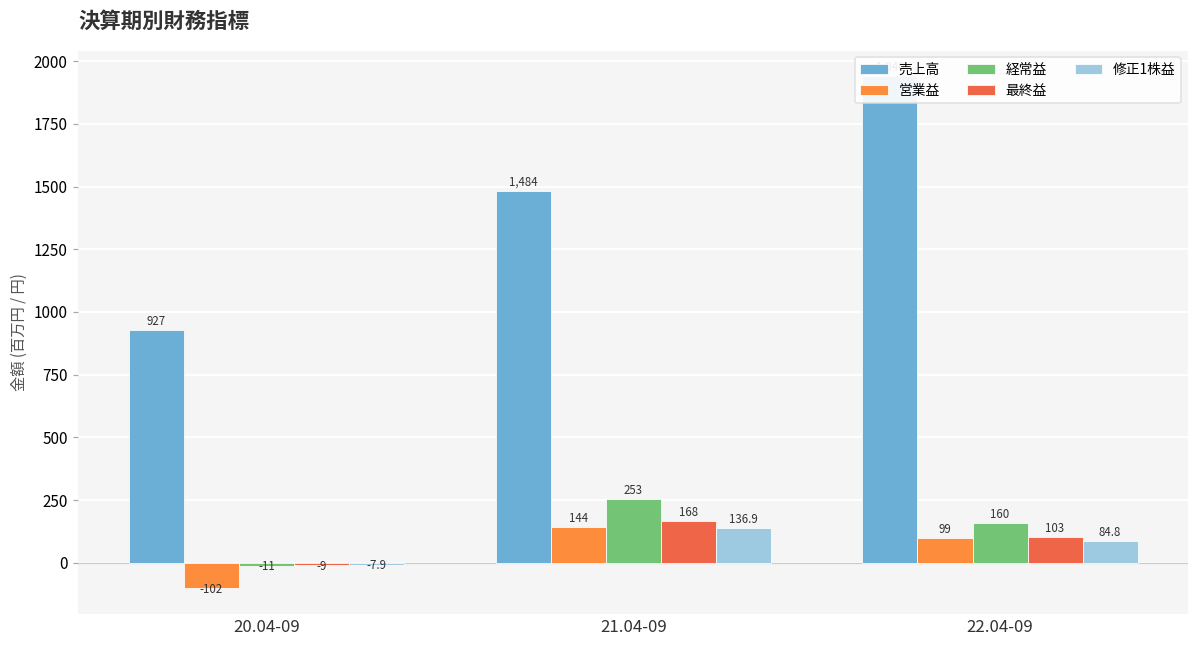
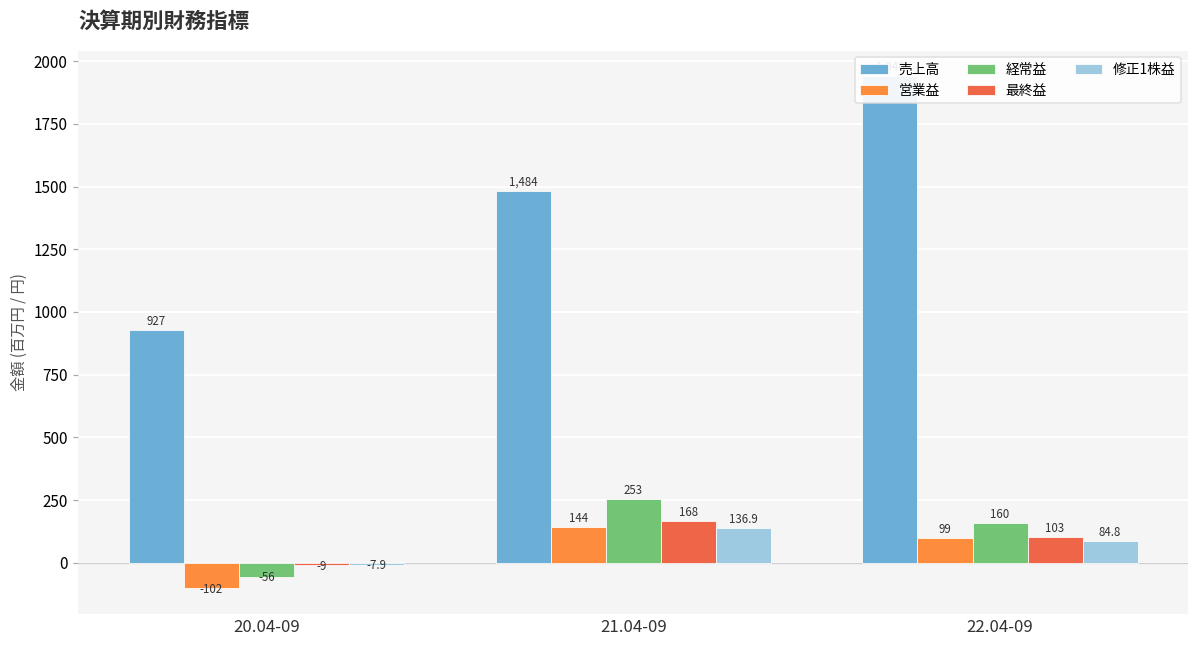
  {
    "経常益": {
-     "20.04-09": -11,
+     "20.04-09": -56,
      "21.04-09": 253,
      "22.04-09": 160
    }
  }
